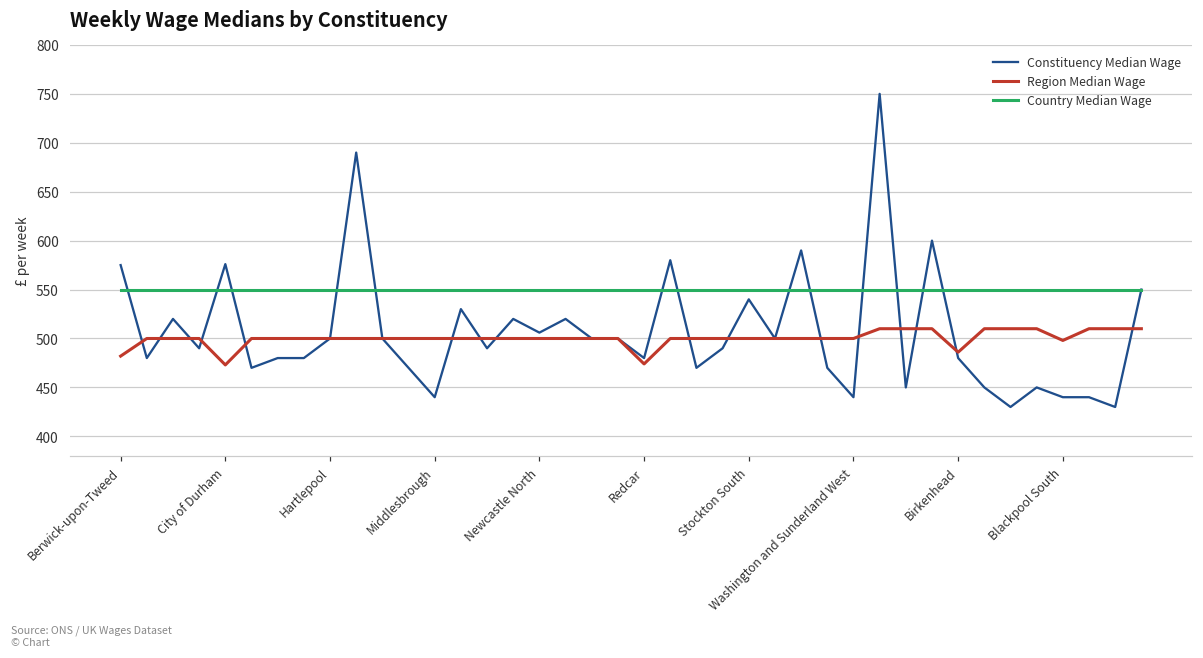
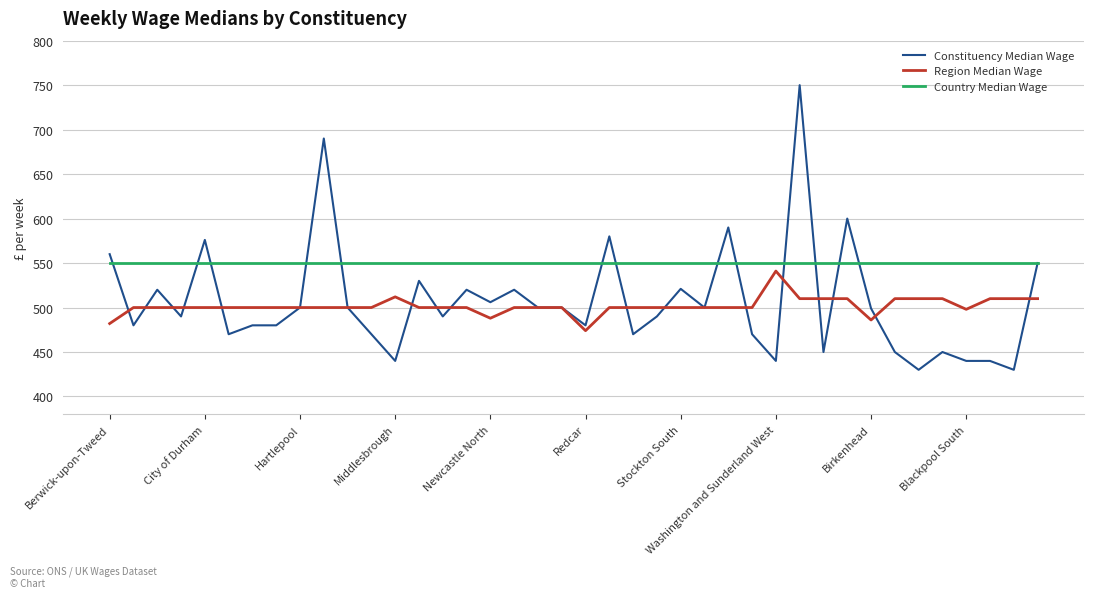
  {
    "Constituency Median Wage": {
-     "Berwick-upon-Tweed": 580,
+     "Berwick-upon-Tweed": 560,
      "City of Durham": 580,
      "Middlesbrough": 440,
      "Newcastle North": 510,
      "Redcar": 480,
-     "Stockton South": 540,
+     "Stockton South": 520,
      "Washington and Sunderland West": 440,
-     "Birkenhead": 480,
+     "Birkenhead": 500,
      "Blackpool South": 440
    },
    "Region Median Wage": {
      "Berwick-upon-Tweed": 480,
-     "City of Durham": 470,
-     "Middlesbrough": 500,
-     "Newcastle North": 500,
+     "City of Durham": 500,
+     "Middlesbrough": 510,
+     "Newcastle North": 490,
      "Redcar": 470,
      "Stockton South": 500,
-     "Washington and Sunderland West": 500,
+     "Washington and Sunderland West": 540,
      "Birkenhead": 490,
      "Blackpool South": 500
    },
    "Country Median Wage": {
      "Berwick-upon-Tweed": 550,
      "City of Durham": 550,
      "Hartlepool": 550,
      "Middlesbrough": 550,
      "Newcastle North": 550,
      "Redcar": 550,
      "Stockton South": 550,
      "Washington and Sunderland West": 550,
      "Birkenhead": 550,
      "Blackpool South": 550
    }
  }
